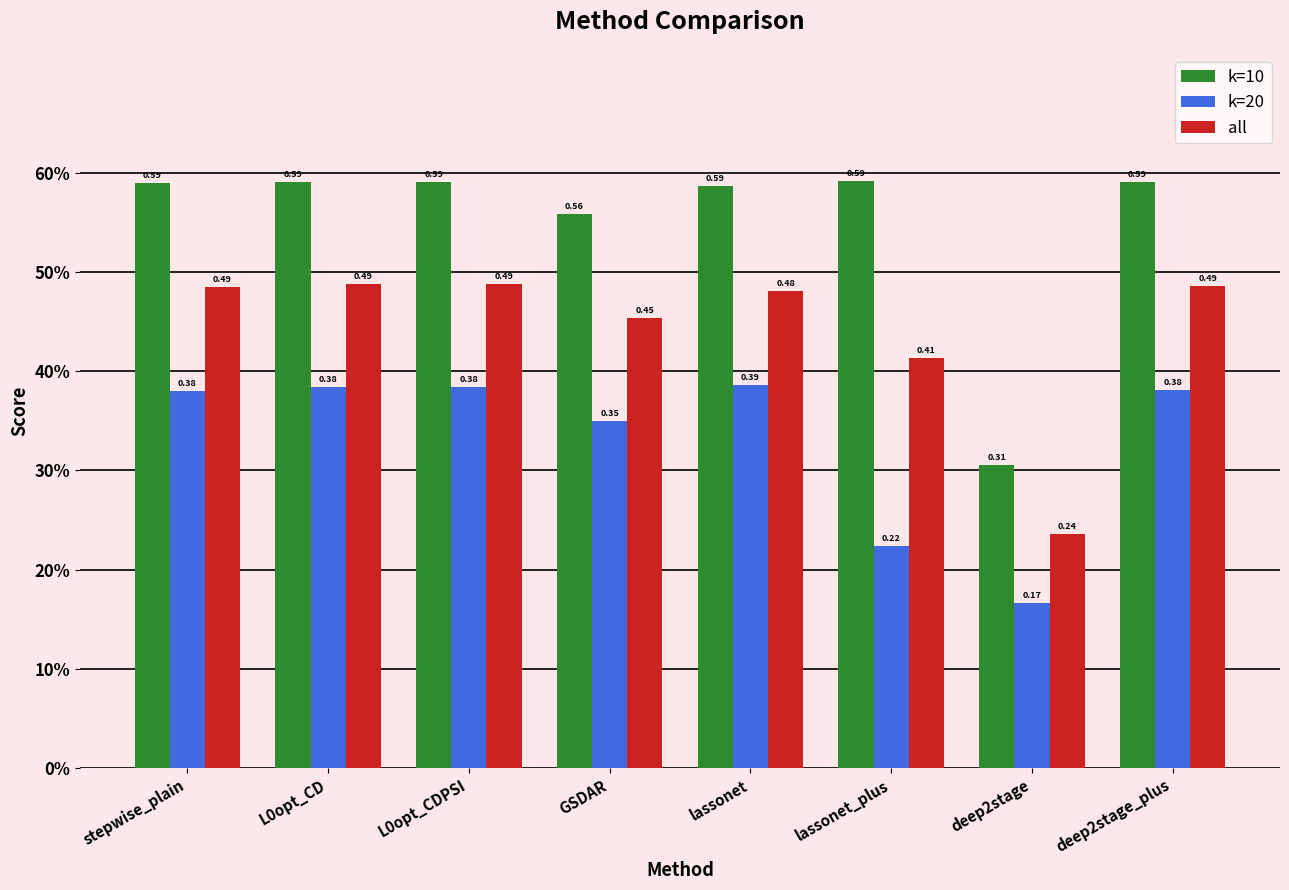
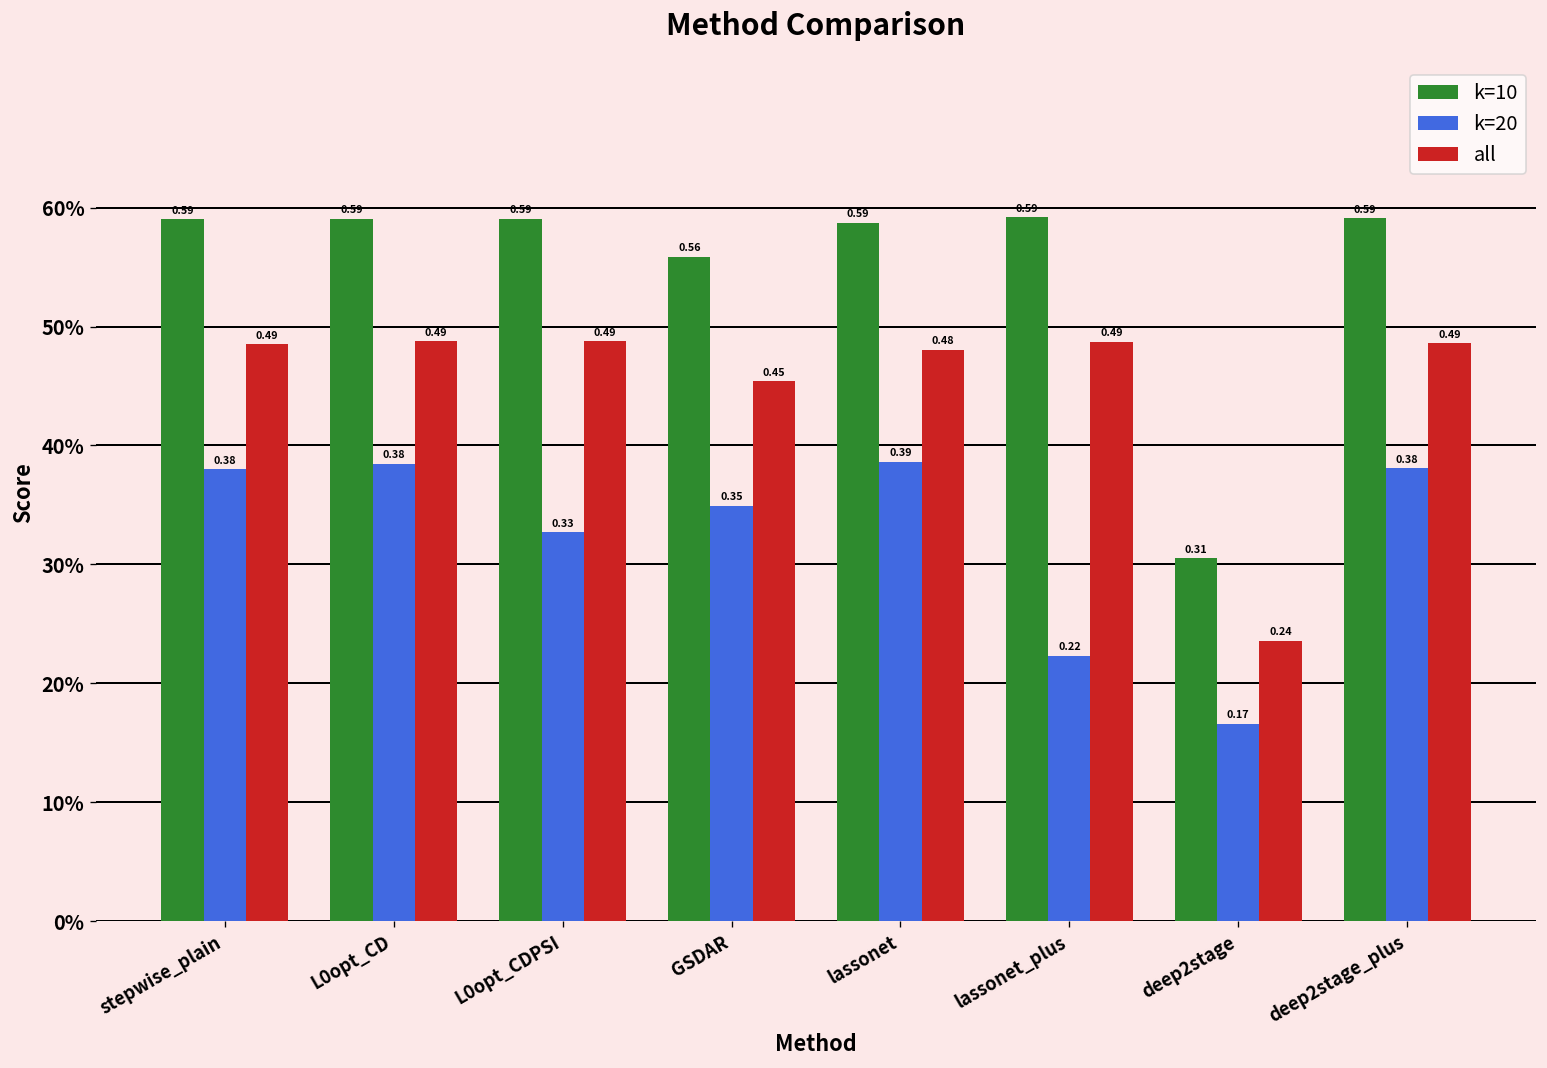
  {
    "k=10": {
      "stepwise_plain": 0.59,
      "L0opt_CD": 0.59,
      "L0opt_CDPSI": 0.59,
      "GSDAR": 0.56,
      "lassonet": 0.59,
      "lassonet_plus": 0.59,
      "deep2stage": 0.31,
      "deep2stage_plus": 0.59
    },
    "k=20": {
      "stepwise_plain": 0.38,
      "L0opt_CD": 0.38,
-     "L0opt_CDPSI": 0.38,
+     "L0opt_CDPSI": 0.33,
      "GSDAR": 0.35,
      "lassonet": 0.39,
      "lassonet_plus": 0.22,
      "deep2stage": 0.17,
      "deep2stage_plus": 0.38
    },
    "all": {
      "stepwise_plain": 0.49,
      "L0opt_CD": 0.49,
      "L0opt_CDPSI": 0.49,
      "GSDAR": 0.45,
      "lassonet": 0.48,
-     "lassonet_plus": 0.41,
+     "lassonet_plus": 0.49,
      "deep2stage": 0.24,
      "deep2stage_plus": 0.49
    }
  }
